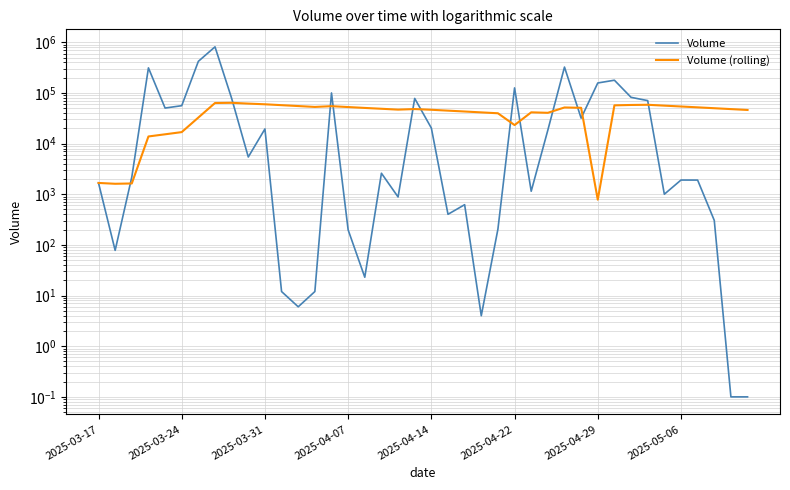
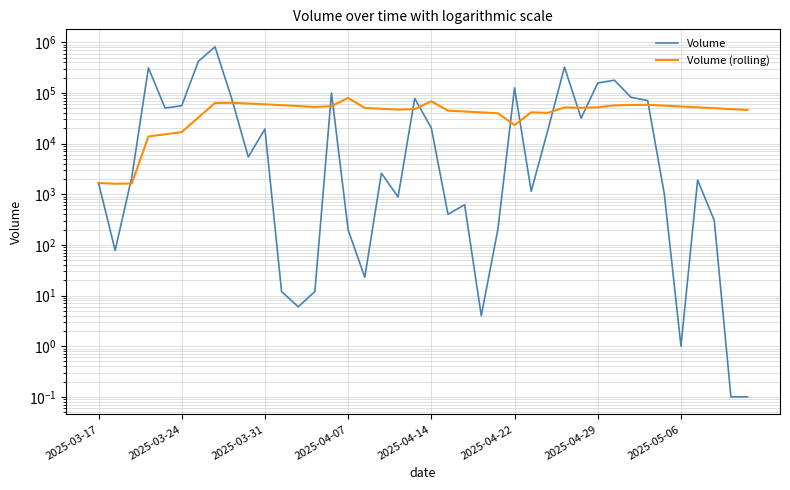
  {
    "Volume": {
      "2025-03-24": 60000,
      "2025-03-31": 19000,
      "2025-04-07": 200,
      "2025-04-14": 20000,
      "2025-04-22": 130000,
      "2025-04-29": 160000,
-     "2025-05-06": 1900
+     "2025-05-06": 1
    },
    "Volume (rolling)": {
      "2025-03-24": 17000,
      "2025-03-31": 60000,
-     "2025-04-07": 50000,
-     "2025-04-14": 50000,
+     "2025-04-07": 80000,
+     "2025-04-14": 70000,
      "2025-04-22": 20000,
-     "2025-04-29": 800,
+     "2025-04-29": 50000,
      "2025-05-06": 50000
    }
  }
